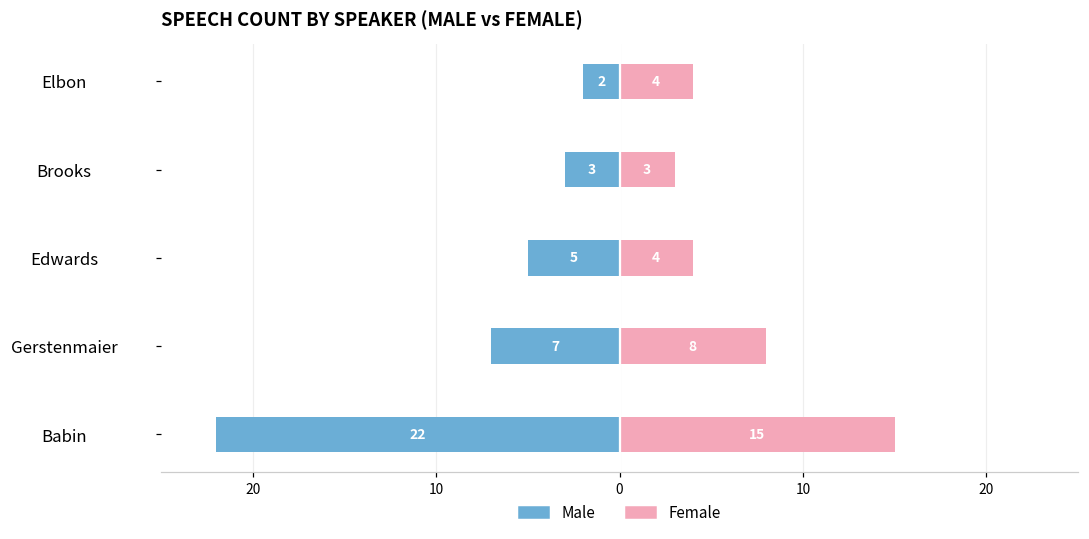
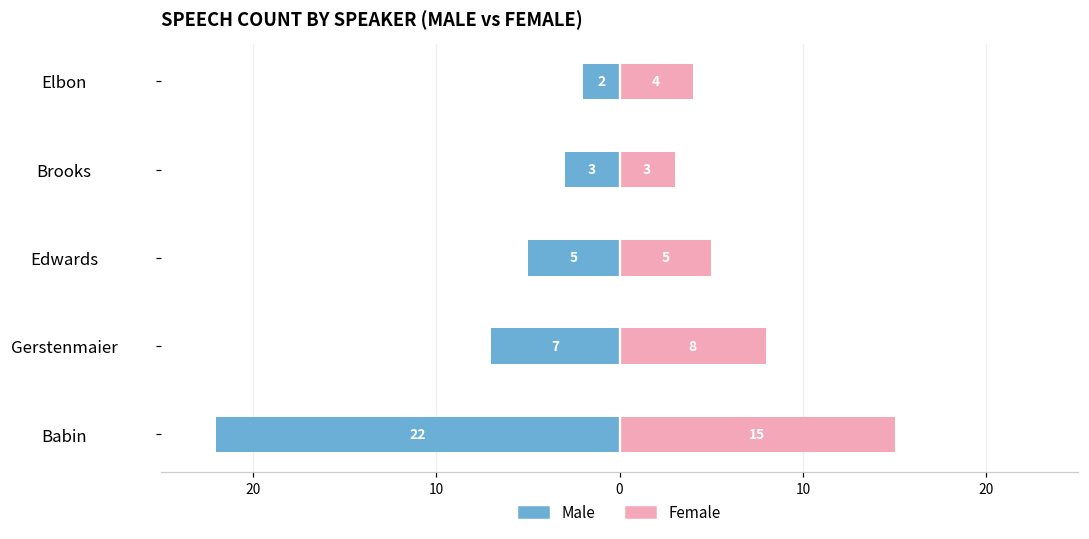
  {
    "Female": {
      "Elbon": 4,
      "Brooks": 3,
-     "Edwards": 4,
+     "Edwards": 5,
      "Gerstenmaier": 8,
      "Babin": 15
    }
  }
